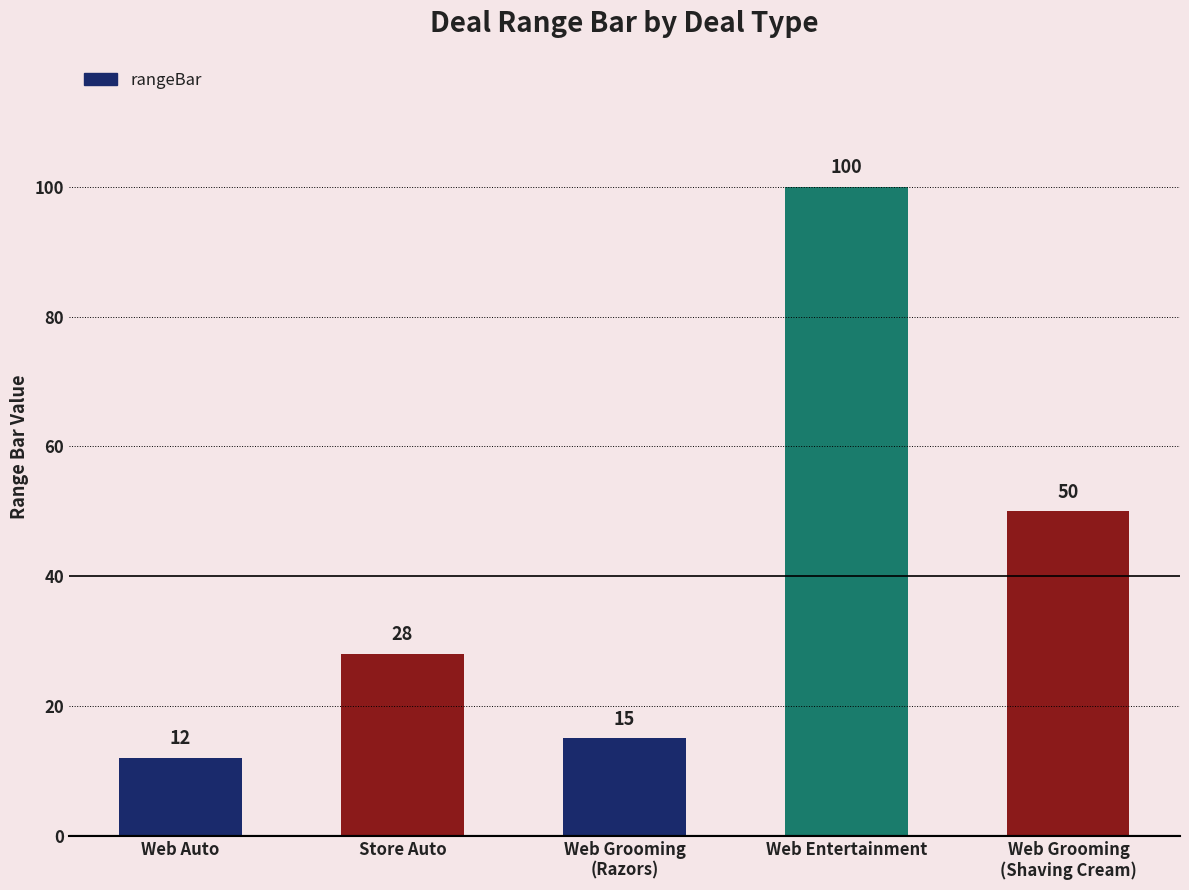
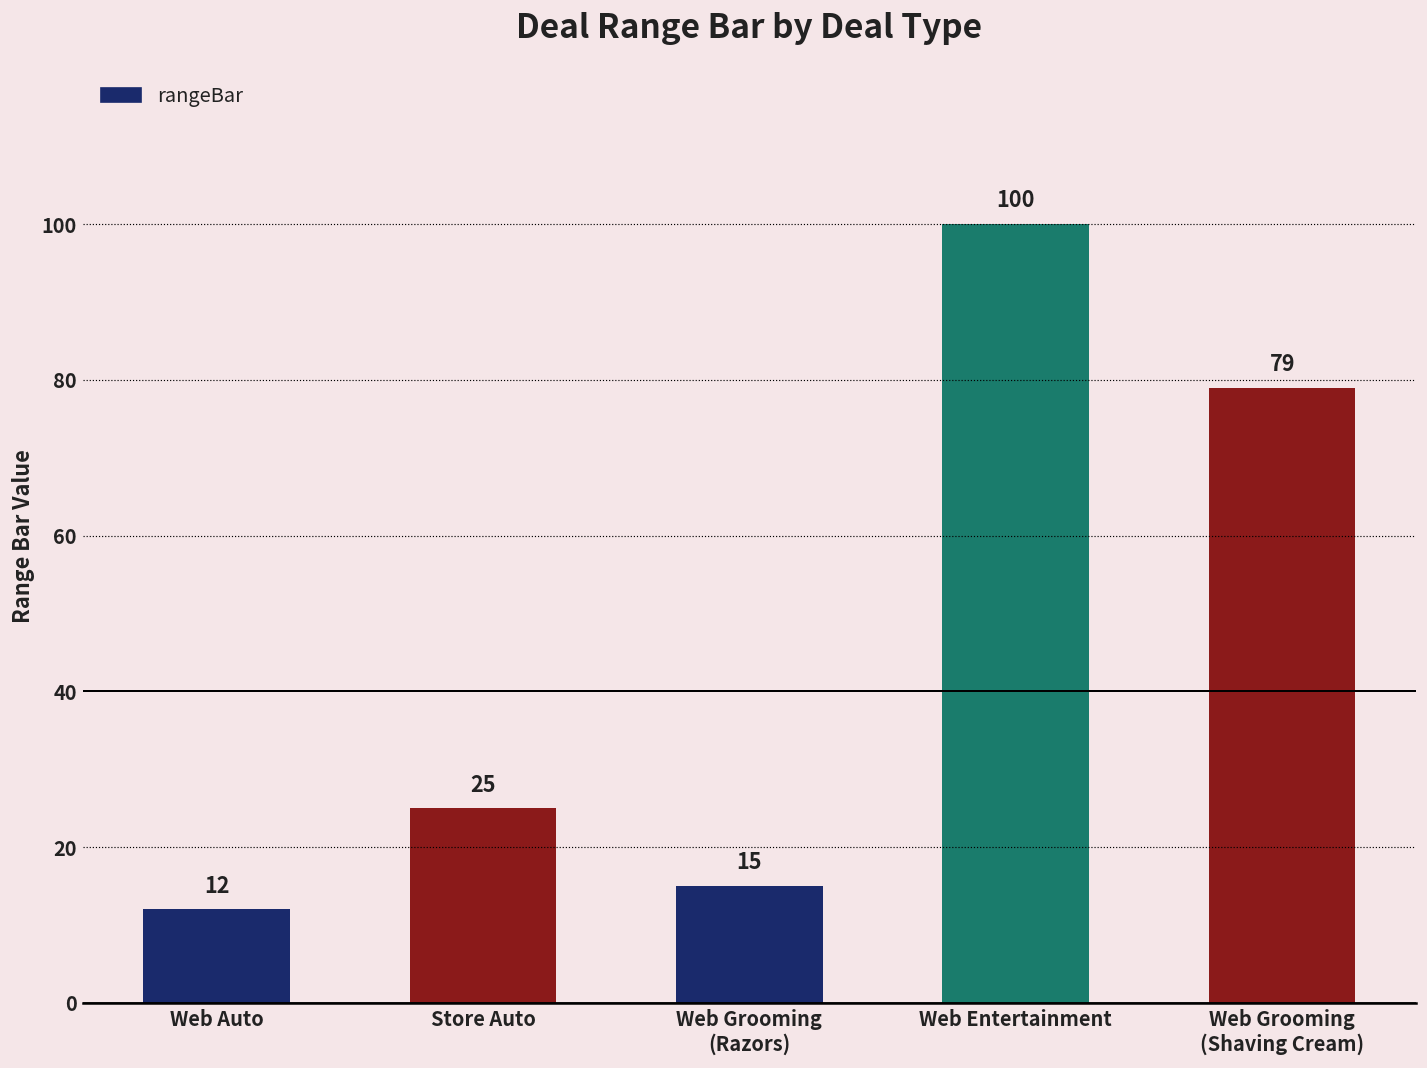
  {
    "Web Auto": 12,
-   "Store Auto": 28,
+   "Store Auto": 25,
    "Web Grooming (Razors)": 15,
    "Web Entertainment": 100,
-   "Web Grooming (Shaving Cream)": 50
+   "Web Grooming (Shaving Cream)": 79
  }
